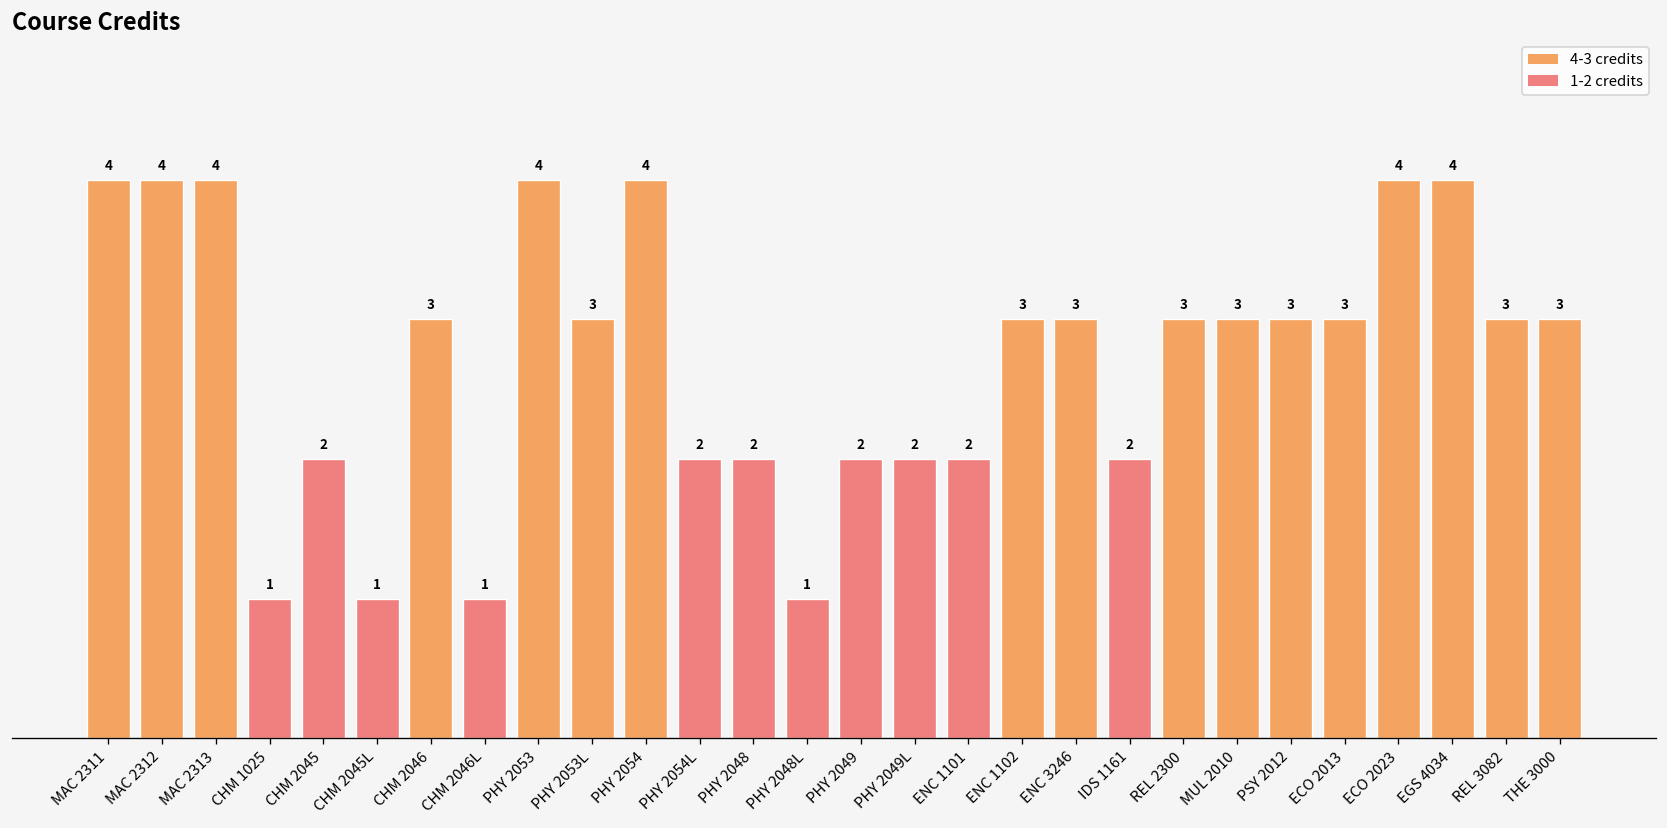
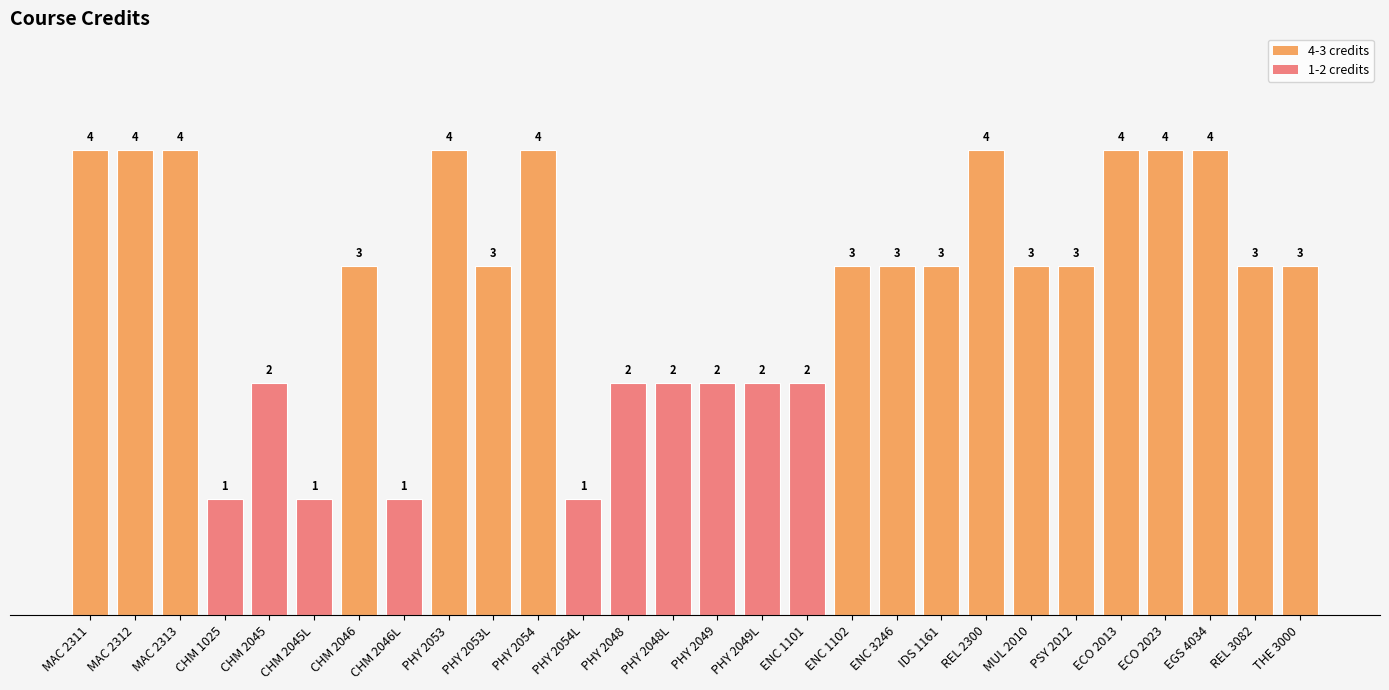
  {
    "MAC 2311": 4,
    "MAC 2312": 4,
    "MAC 2313": 4,
    "CHM 1025": 1,
    "CHM 2045": 2,
    "CHM 2045L": 1,
    "CHM 2046": 3,
    "CHM 2046L": 1,
    "PHY 2053": 4,
    "PHY 2053L": 3,
    "PHY 2054": 4,
-   "PHY 2054L": 2,
+   "PHY 2054L": 1,
    "PHY 2048": 2,
-   "PHY 2048L": 1,
+   "PHY 2048L": 2,
    "PHY 2049": 2,
    "PHY 2049L": 2,
    "ENC 1101": 2,
    "ENC 1102": 3,
    "ENC 3246": 3,
-   "IDS 1161": 2,
-   "REL 2300": 3,
+   "IDS 1161": 3,
+   "REL 2300": 4,
    "MUL 2010": 3,
    "PSY 2012": 3,
-   "ECO 2013": 3,
+   "ECO 2013": 4,
    "ECO 2023": 4,
    "EGS 4034": 4,
    "REL 3082": 3,
    "THE 3000": 3
  }
